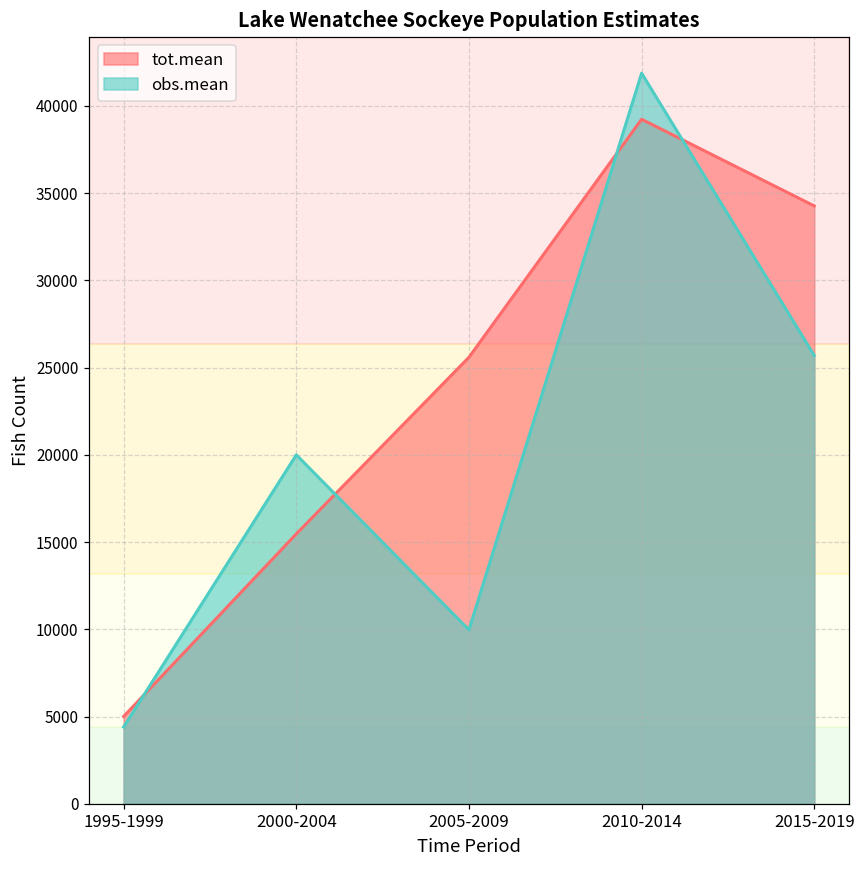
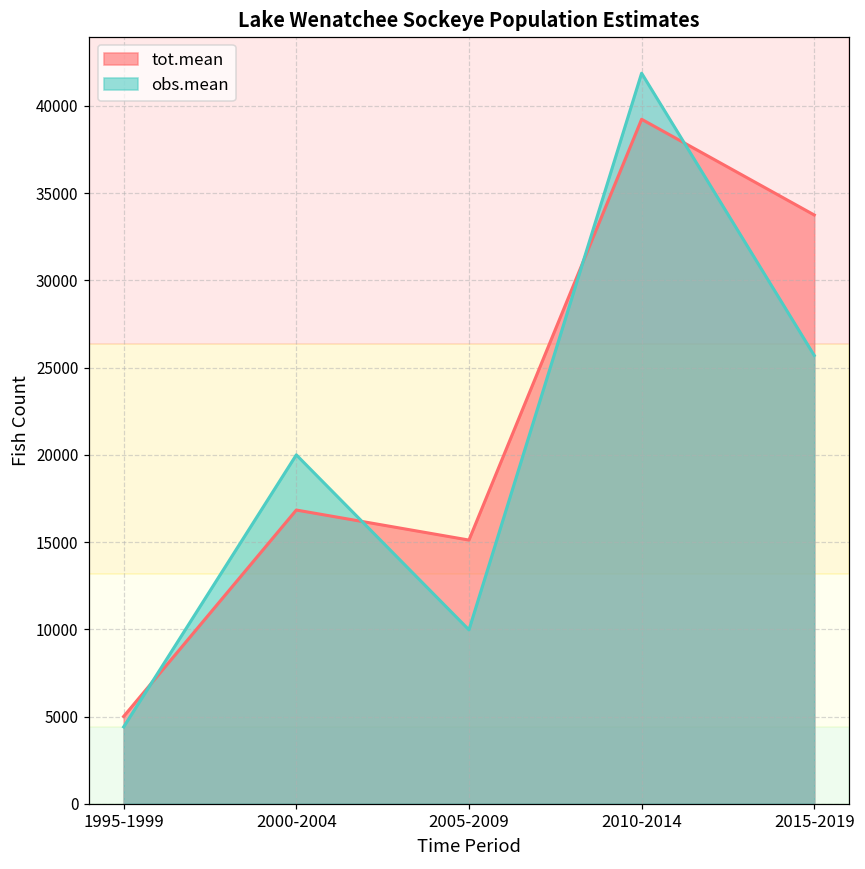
  {
    "tot.mean": {
      "1995-1999": 5000,
-     "2000-2004": 15500,
-     "2005-2009": 25600,
+     "2000-2004": 16800,
+     "2005-2009": 15100,
      "2010-2014": 39200,
-     "2015-2019": 34300
+     "2015-2019": 33700
    },
    "obs.mean": {
      "1995-1999": 4400,
      "2000-2004": 20000,
      "2005-2009": 10000,
      "2010-2014": 41900,
      "2015-2019": 25700
    }
  }
